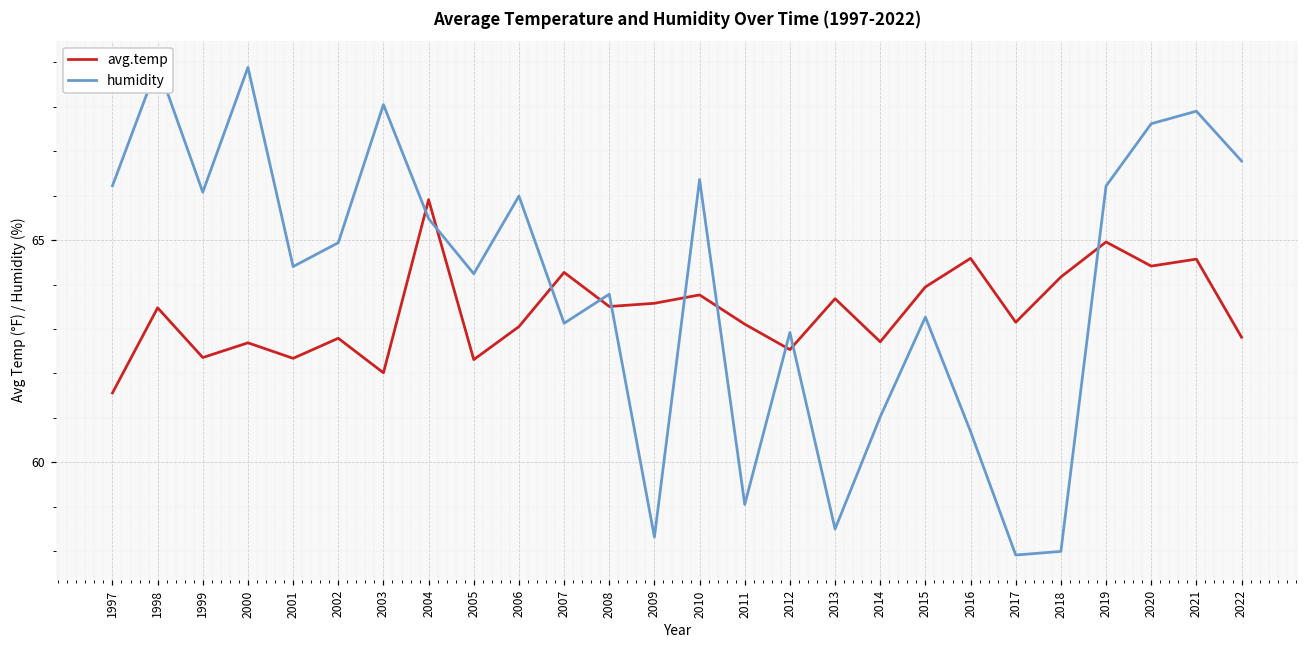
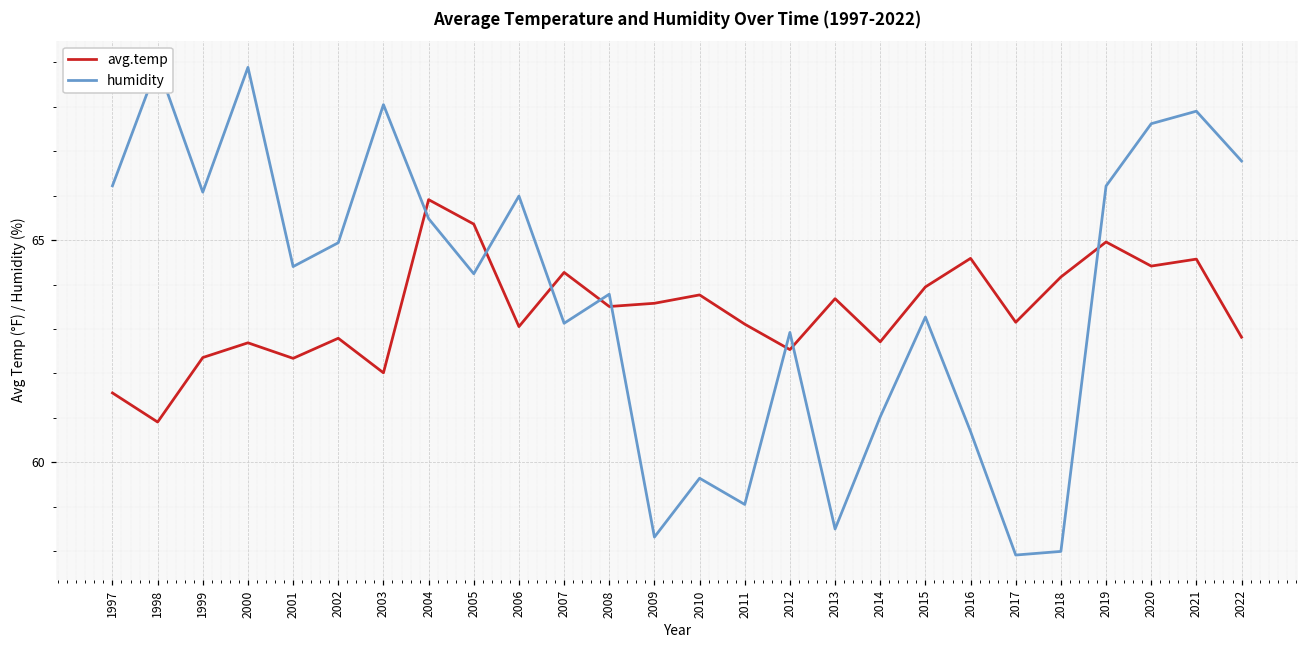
  {
    "avg.temp": {
      "1997": 61.6,
-     "1998": 63.5,
+     "1998": 60.9,
      "1999": 62.4,
      "2000": 62.7,
      "2001": 62.3,
      "2002": 62.8,
      "2003": 62.0,
      "2004": 65.9,
-     "2005": 62.3,
+     "2005": 65.4,
      "2006": 63.1,
      "2007": 64.3,
      "2008": 63.5,
      "2009": 63.6,
      "2010": 63.8,
      "2011": 63.1,
      "2012": 62.5,
      "2013": 63.7,
      "2014": 62.7,
      "2015": 63.9,
      "2016": 64.6,
      "2017": 63.2,
      "2018": 64.2,
      "2019": 65.0,
      "2020": 64.4,
      "2021": 64.6,
      "2022": 62.8
    },
    "humidity": {
      "1997": 66.2,
      "1999": 66.1,
      "2000": 68.9,
      "2001": 64.4,
      "2002": 64.9,
      "2003": 68.1,
      "2004": 65.5,
      "2005": 64.2,
      "2006": 66.0,
      "2007": 63.1,
      "2008": 63.8,
      "2009": 58.3,
-     "2010": 66.4,
+     "2010": 59.6,
      "2011": 59.0,
      "2012": 62.9,
      "2013": 58.5,
      "2014": 61.0,
      "2015": 63.3,
      "2016": 60.7,
      "2017": 57.9,
      "2018": 58.0,
      "2019": 66.2,
      "2020": 67.6,
      "2021": 67.9,
      "2022": 66.8
    }
  }
